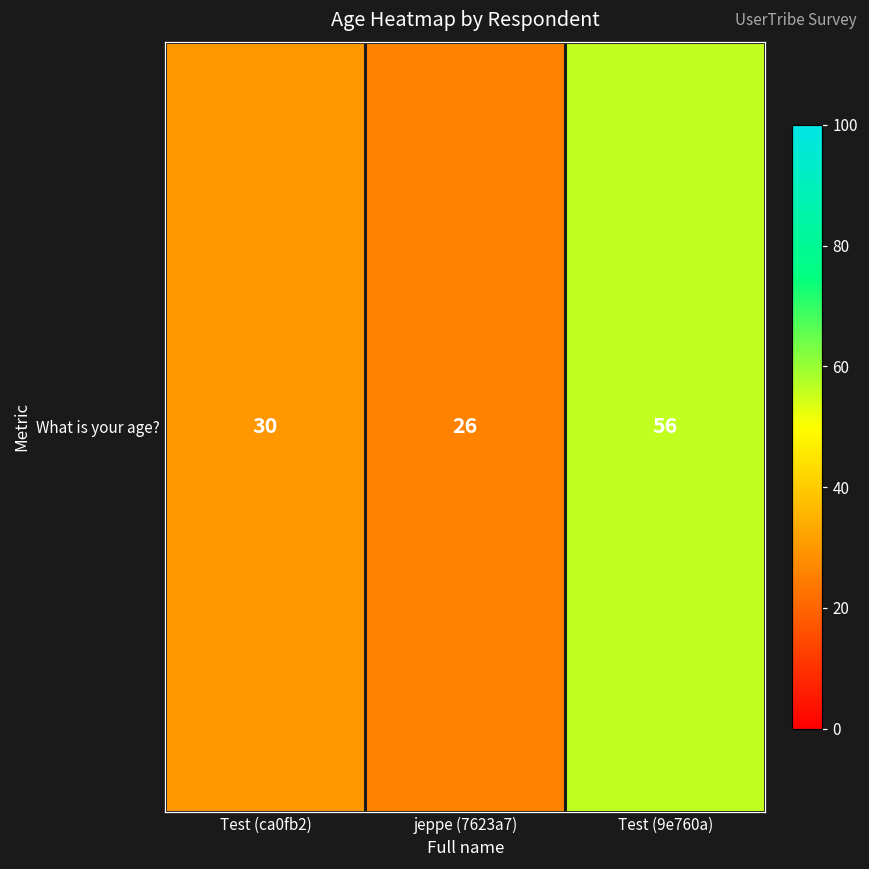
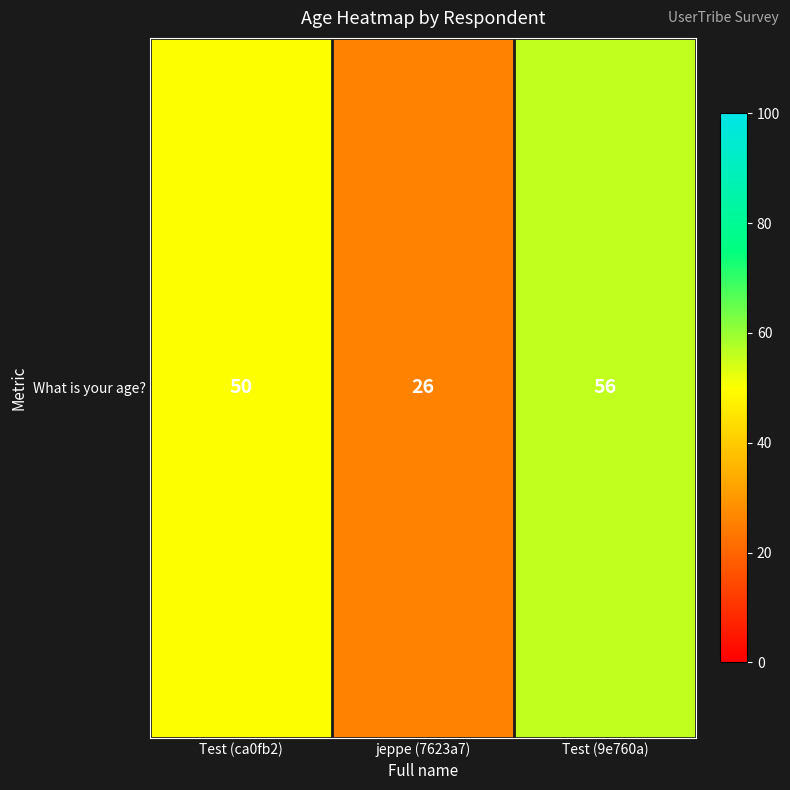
  {
    "What is your age?": {
-     "Test (ca0fb2)": 30,
+     "Test (ca0fb2)": 50,
      "jeppe (7623a7)": 26,
      "Test (9e760a)": 56
    }
  }
